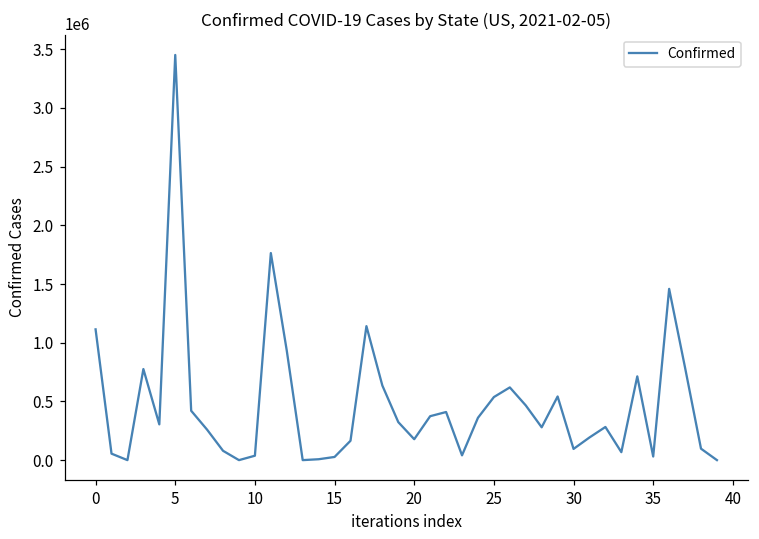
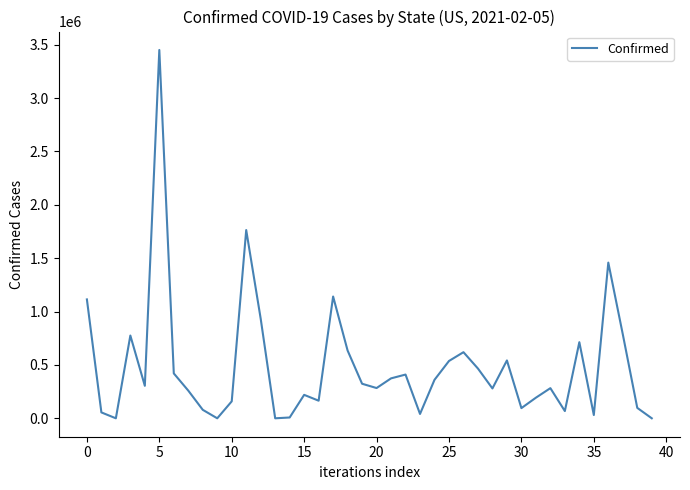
  {
    "0": 1110000,
    "5": 3450000,
-   "10": 40000,
-   "15": 30000,
-   "20": 180000,
+   "10": 160000,
+   "15": 220000,
+   "20": 280000,
    "25": 540000,
    "30": 100000,
    "35": 30000
  }
